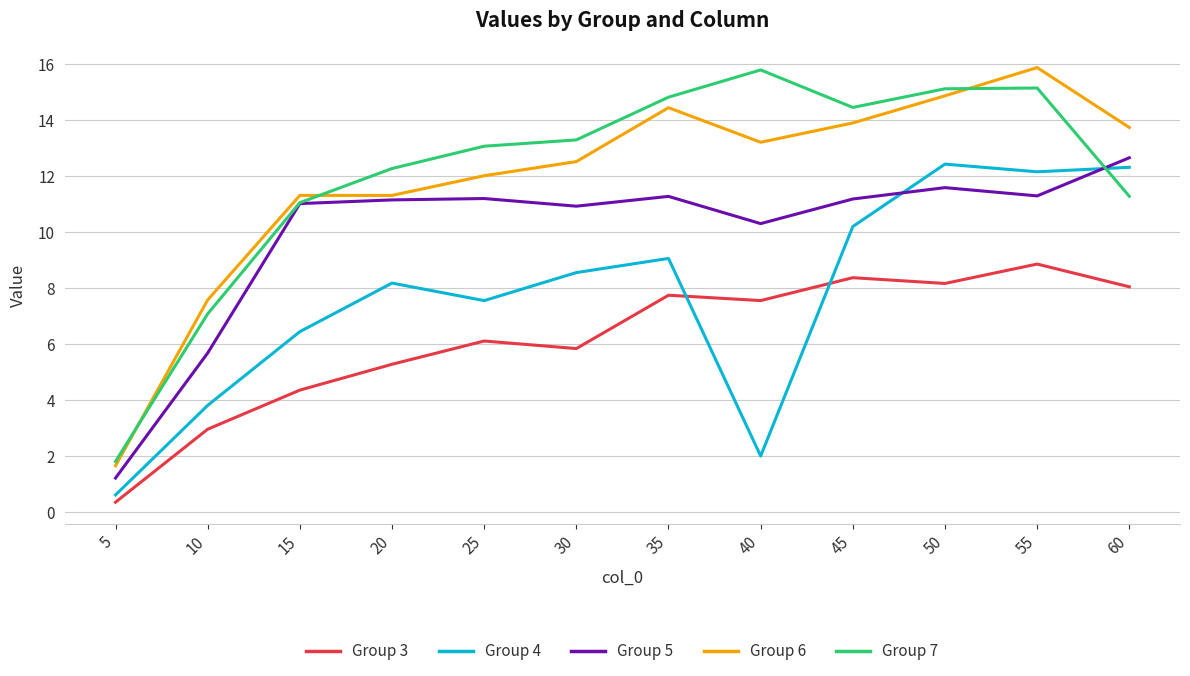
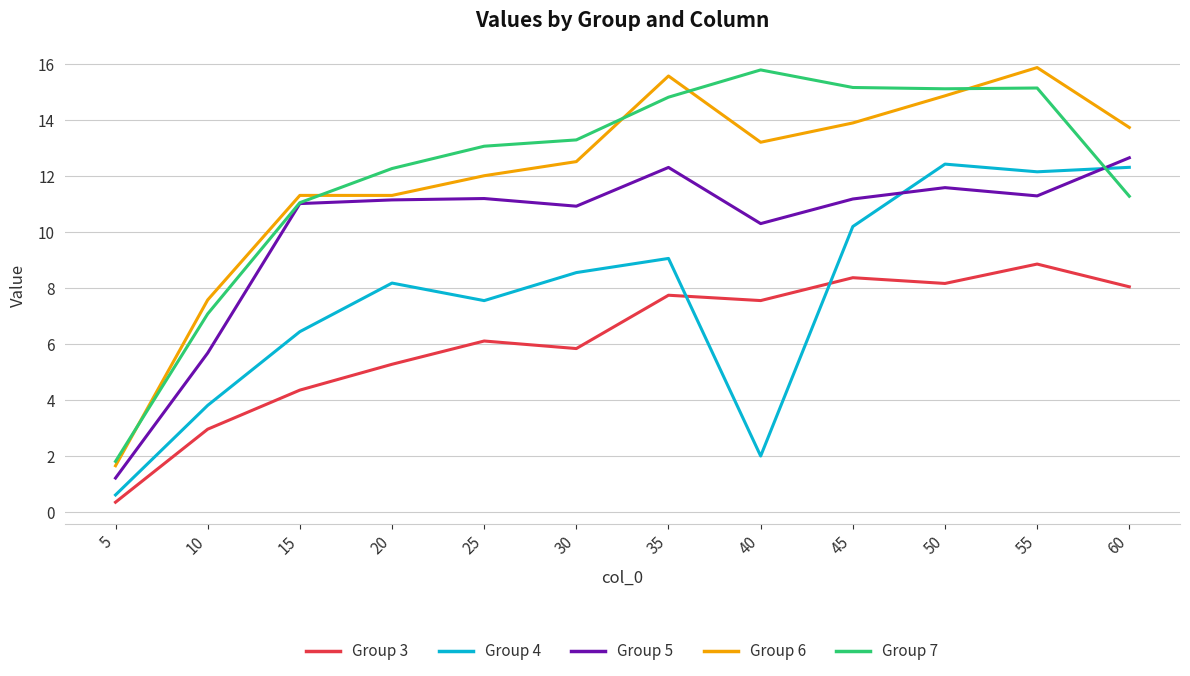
  {
    "Group 3": {
      "5": 0.3,
      "10": 2.9,
      "15": 4.3,
      "20": 5.3,
      "25": 6.1,
      "30": 5.8,
      "35": 7.7,
      "40": 7.5,
      "45": 8.4,
      "50": 8.2,
      "55": 8.8,
      "60": 8.0
    },
    "Group 4": {
      "5": 0.6,
      "10": 3.8,
      "15": 6.4,
      "20": 8.2,
      "25": 7.5,
      "30": 8.5,
      "35": 9.0,
      "40": 2.0,
      "45": 10.2,
      "50": 12.4,
      "55": 12.1,
      "60": 12.3
    },
    "Group 5": {
      "5": 1.2,
      "10": 5.7,
      "20": 11.1,
      "25": 11.2,
      "30": 10.9,
-     "35": 11.3,
+     "35": 12.3,
      "40": 10.3,
      "45": 11.2,
      "50": 11.6,
      "55": 11.3,
      "60": 12.6
    },
    "Group 6": {
      "5": 1.6,
      "10": 7.6,
      "15": 11.3,
      "20": 11.3,
      "25": 12.0,
      "30": 12.5,
-     "35": 14.4,
+     "35": 15.6,
      "40": 13.2,
      "45": 13.9,
      "50": 14.9,
      "55": 15.9,
      "60": 13.7
    },
    "Group 7": {
      "5": 1.8,
      "10": 7.1,
      "20": 12.3,
      "25": 13.1,
      "30": 13.3,
      "35": 14.8,
      "40": 15.8,
-     "45": 14.4,
+     "45": 15.2,
      "50": 15.1,
      "55": 15.1,
      "60": 11.3
    }
  }
